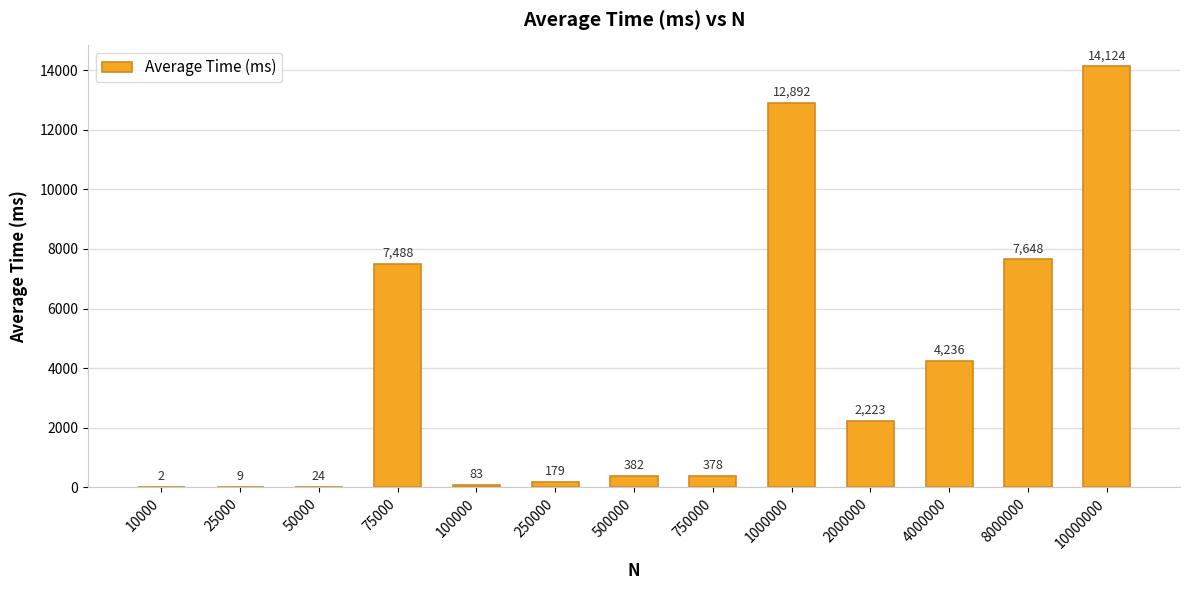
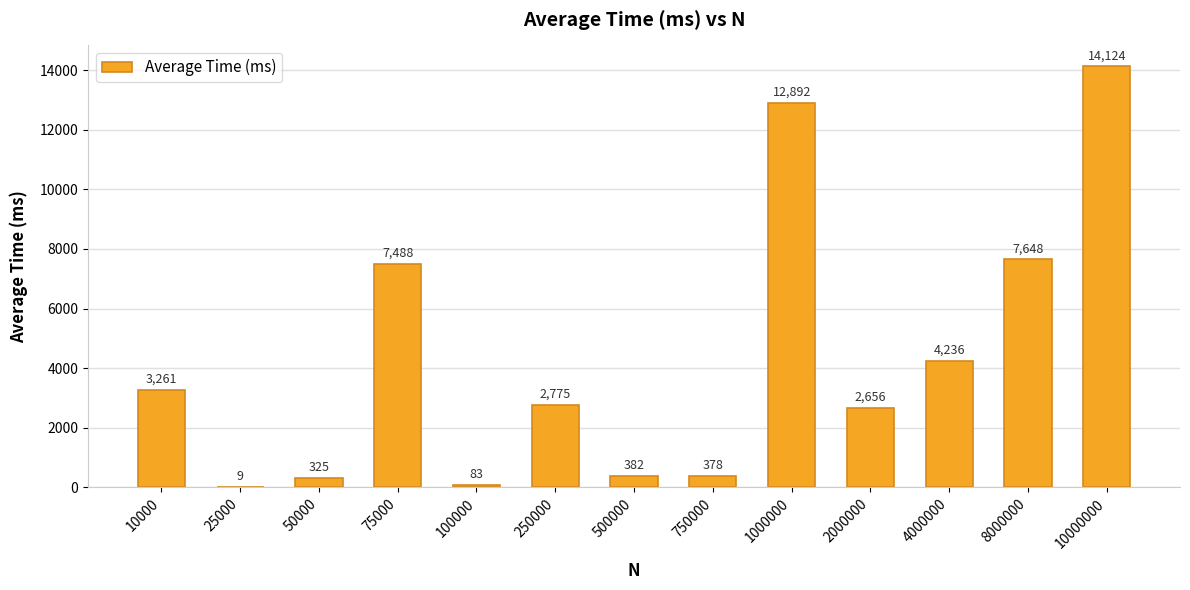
  {
-   "10000": "2",
+   "10000": "3,261",
    "25000": "9",
-   "50000": "24",
+   "50000": "325",
    "75000": "7,488",
    "100000": "83",
-   "250000": "179",
+   "250000": "2,775",
    "500000": "382",
    "750000": "378",
    "1000000": "12,892",
-   "2000000": "2,223",
+   "2000000": "2,656",
    "4000000": "4,236",
    "8000000": "7,648",
    "10000000": "14,124"
  }
